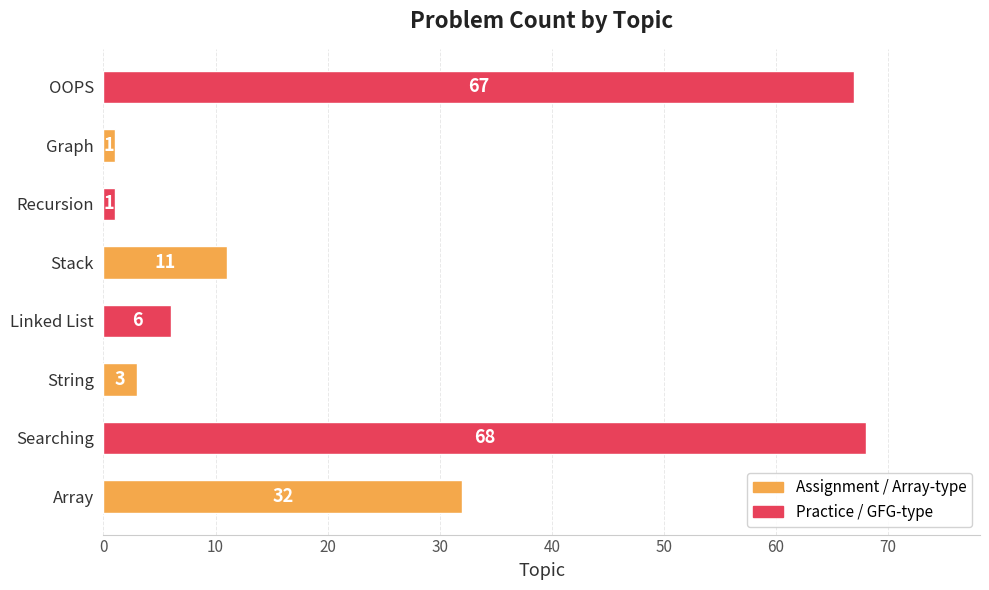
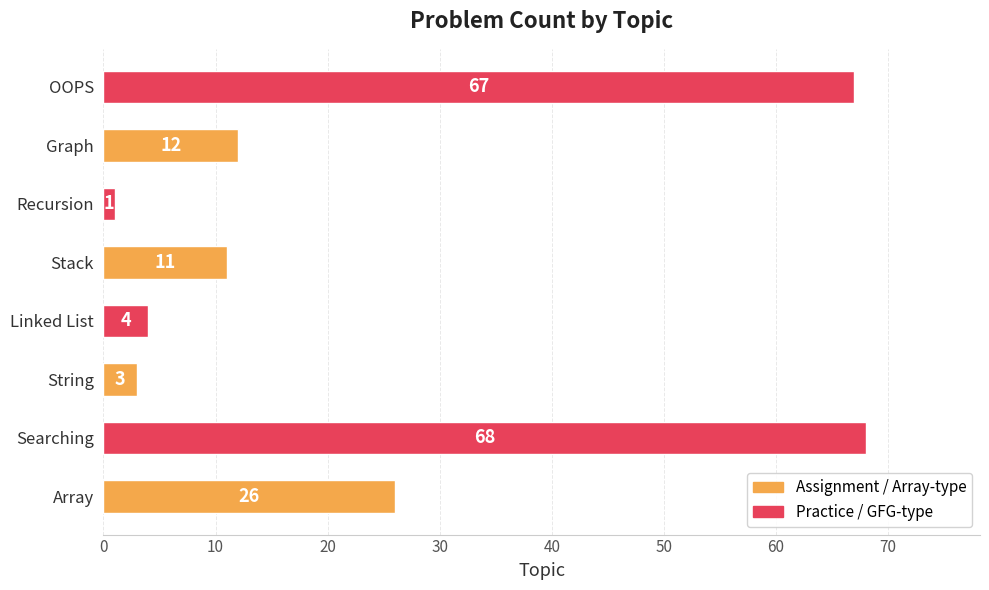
  {
    "OOPS": 67,
-   "Graph": 1,
+   "Graph": 12,
    "Recursion": 1,
    "Stack": 11,
-   "Linked List": 6,
+   "Linked List": 4,
    "String": 3,
    "Searching": 68,
-   "Array": 32
+   "Array": 26
  }
